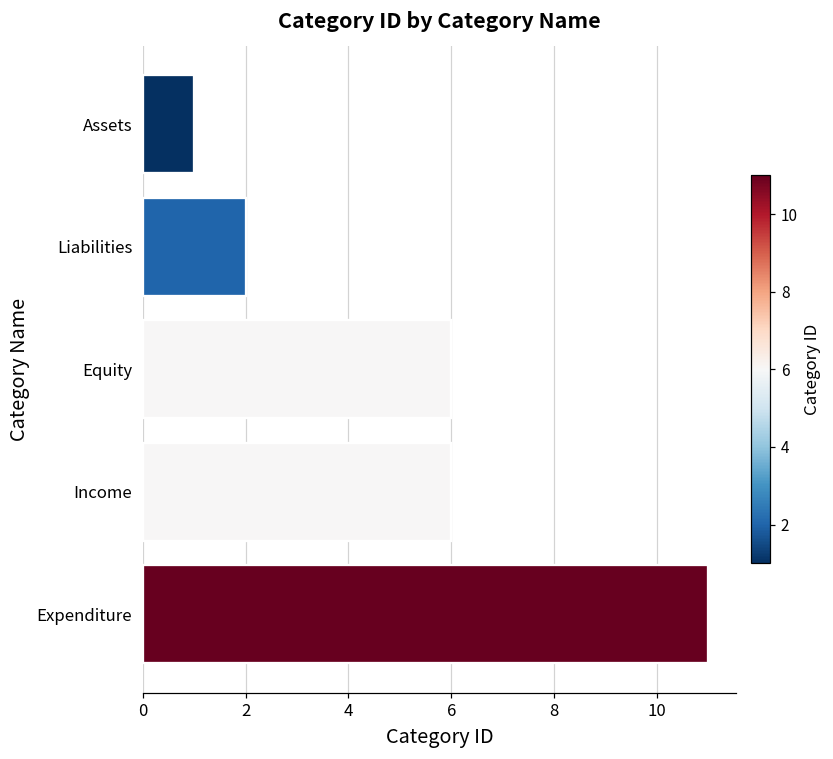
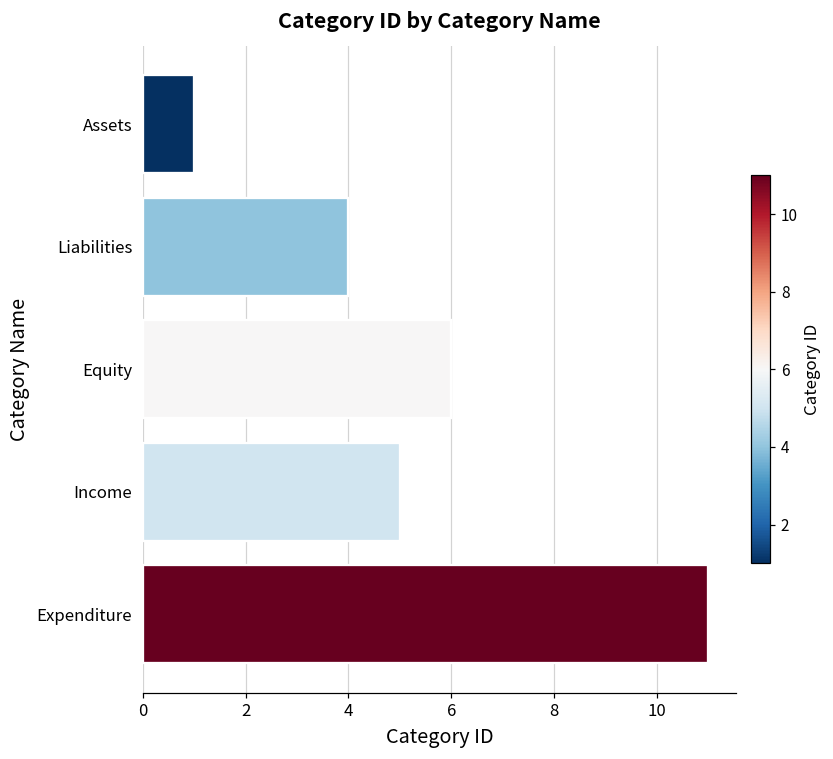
  {
    "Assets": 1,
-   "Liabilities": 2,
+   "Liabilities": 4,
    "Equity": 6,
-   "Income": 6,
+   "Income": 5,
    "Expenditure": 11
  }
